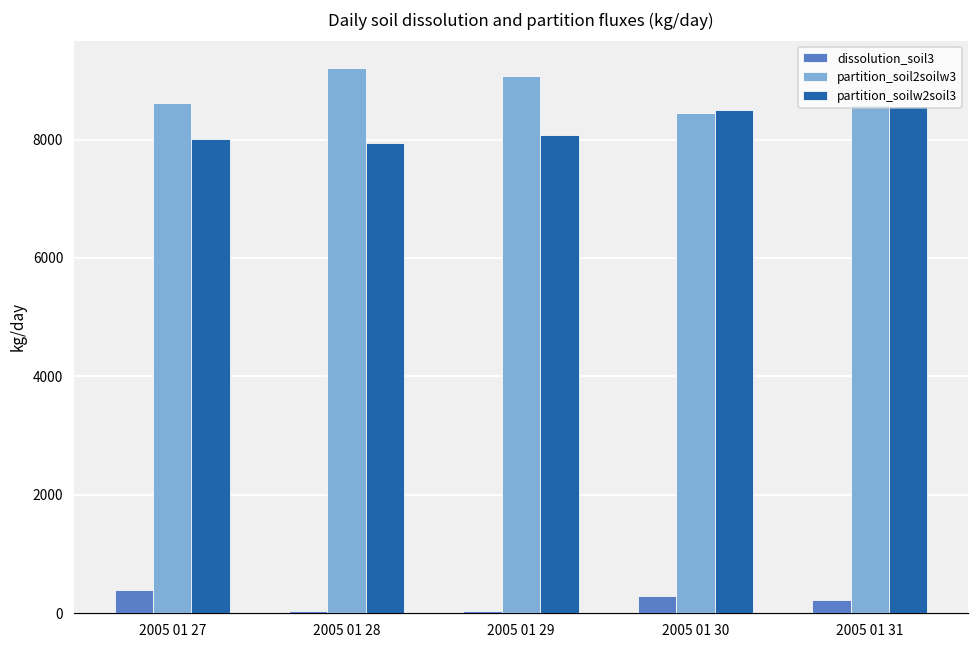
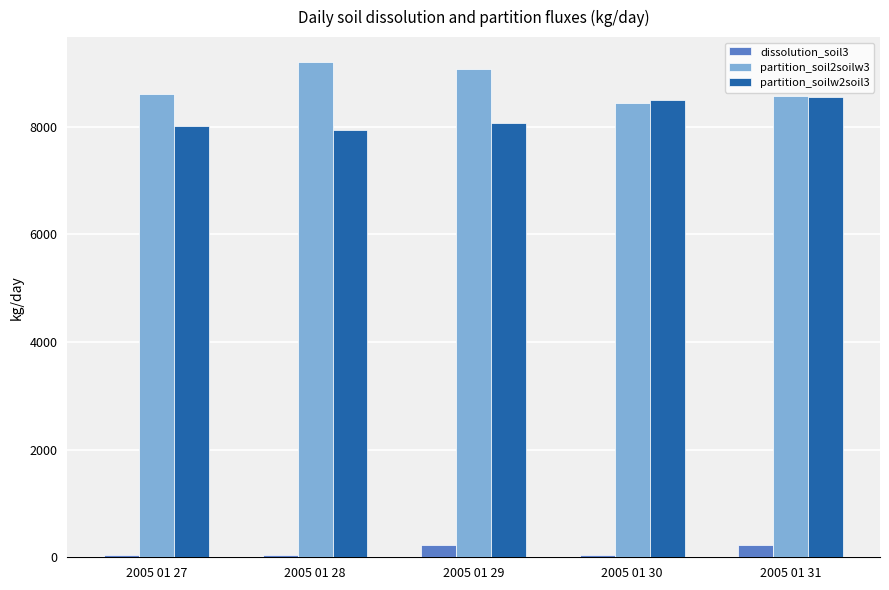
  {
    "dissolution_soil3": {
-     "2005 01 27": 400,
-     "2005 01 29": 0,
-     "2005 01 30": 300,
+     "2005 01 27": 0,
+     "2005 01 29": 200,
+     "2005 01 30": 0,
      "2005 01 31": 200
    },
    "partition_soil2soilw3": {
      "2005 01 27": 8600,
      "2005 01 28": 9200,
      "2005 01 29": 9100,
      "2005 01 30": 8400,
      "2005 01 31": 8600
    },
    "partition_soilw2soil3": {
      "2005 01 27": 8000,
      "2005 01 28": 7900,
      "2005 01 29": 8100,
      "2005 01 30": 8500,
      "2005 01 31": 8600
    }
  }
